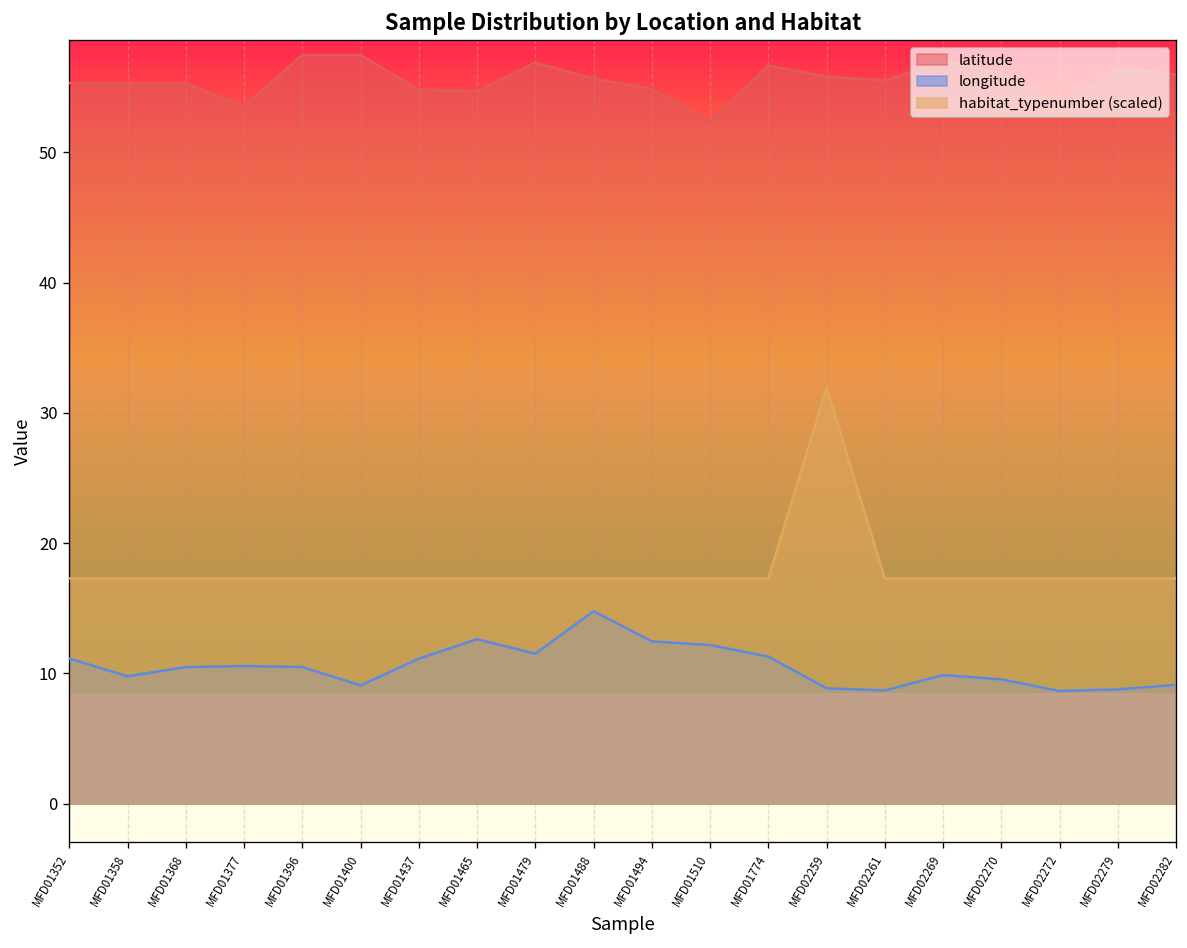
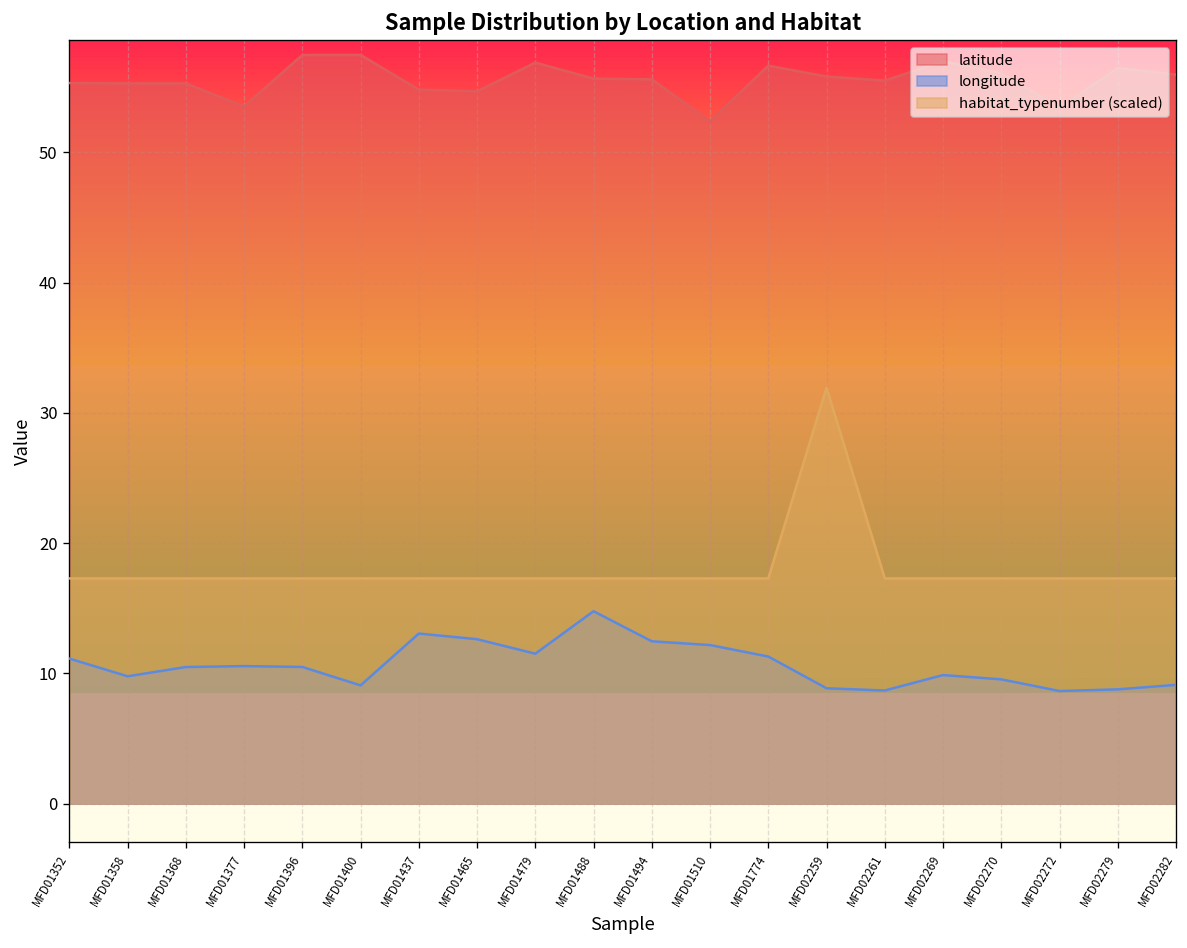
  {
    "latitude": {
      "MFD01352": 55.3,
      "MFD01358": 55.3,
      "MFD01368": 55.3,
      "MFD01377": 53.5,
      "MFD01396": 57.5,
      "MFD01400": 57.5,
      "MFD01437": 54.8,
      "MFD01465": 54.7,
      "MFD01479": 56.9,
      "MFD01488": 55.7,
-     "MFD01494": 54.9,
+     "MFD01494": 55.6,
      "MFD01510": 52.4,
      "MFD01774": 56.7,
      "MFD02259": 55.8,
      "MFD02261": 55.5,
      "MFD02282": 56.0
    },
    "longitude": {
      "MFD01352": 11.1,
      "MFD01358": 9.8,
      "MFD01368": 10.5,
      "MFD01377": 10.6,
      "MFD01396": 10.5,
      "MFD01400": 9.1,
-     "MFD01437": 11.1,
+     "MFD01437": 13.1,
      "MFD01465": 12.6,
      "MFD01479": 11.5,
      "MFD01488": 14.8,
      "MFD01494": 12.5,
      "MFD01510": 12.2,
      "MFD01774": 11.3,
      "MFD02259": 8.9,
      "MFD02261": 8.7,
      "MFD02269": 9.9,
      "MFD02270": 9.5,
      "MFD02272": 8.6,
      "MFD02279": 8.8,
      "MFD02282": 9.1
    },
    "habitat_typenumber (scaled)": {
      "MFD01352": 17.3,
      "MFD01358": 17.3,
      "MFD01368": 17.3,
      "MFD01377": 17.3,
      "MFD01396": 17.3,
      "MFD01400": 17.3,
      "MFD01437": 17.3,
      "MFD01465": 17.3,
      "MFD01479": 17.3,
      "MFD01488": 17.3,
      "MFD01494": 17.3,
      "MFD01510": 17.3,
      "MFD01774": 17.3,
      "MFD02259": 31.9,
      "MFD02261": 17.3,
      "MFD02269": 17.3,
      "MFD02270": 17.3,
      "MFD02272": 17.3,
      "MFD02279": 17.3,
      "MFD02282": 17.3
    }
  }
